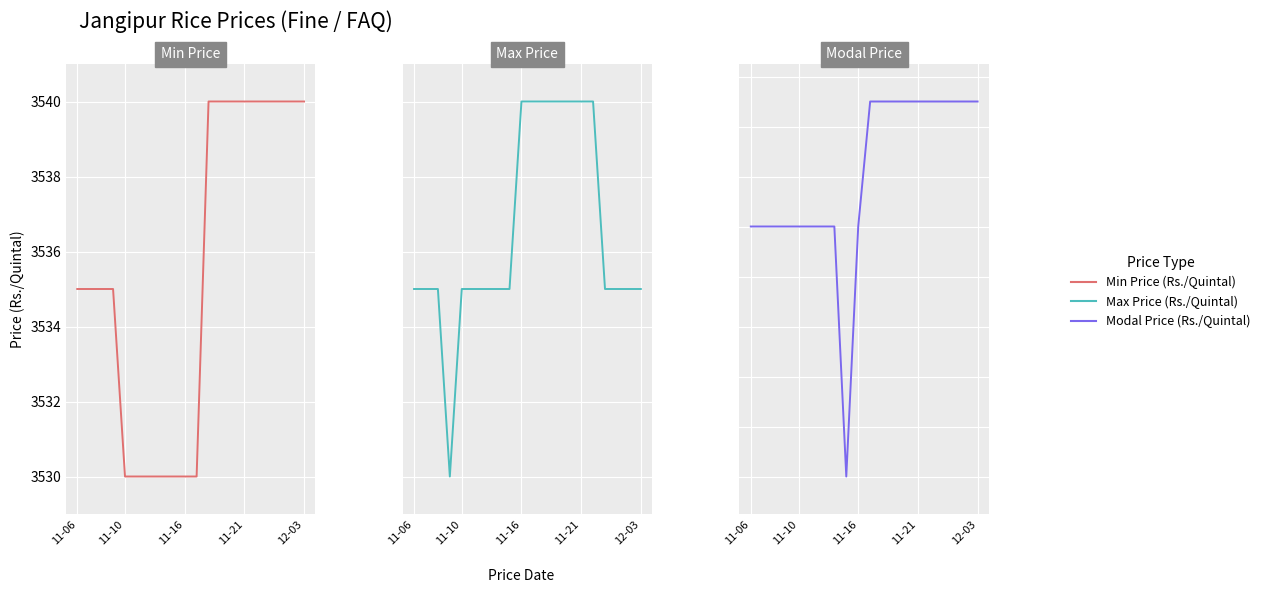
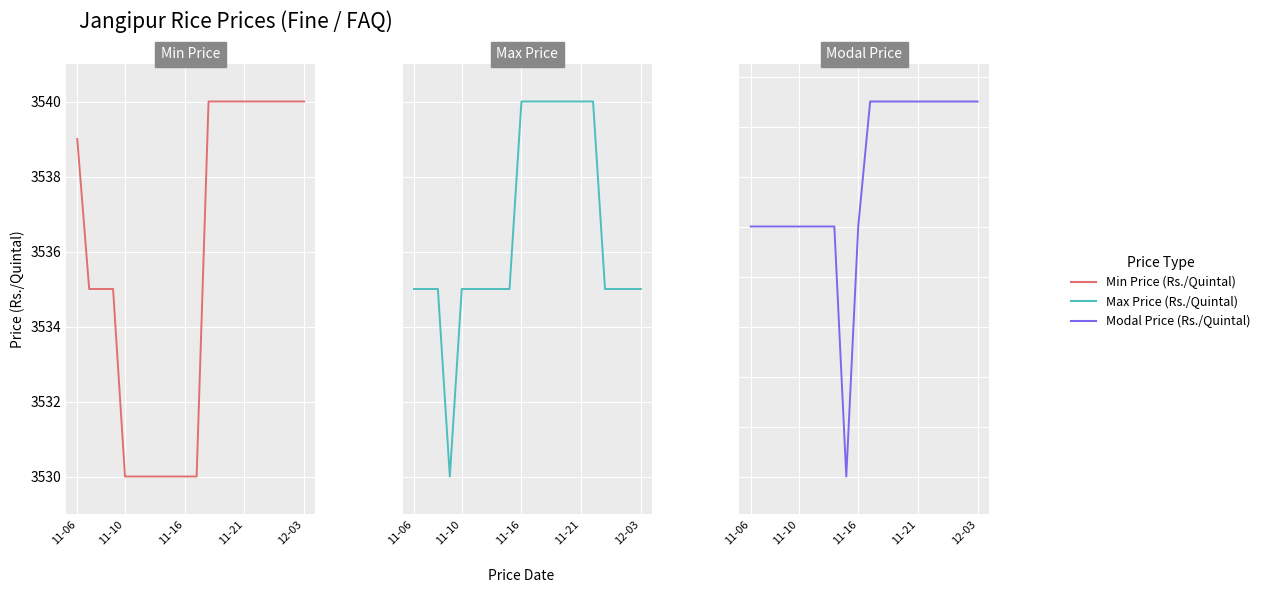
  {
    "Min Price": {
-     "11-06": 3535,
+     "11-06": 3539,
      "11-10": 3530,
      "11-16": 3530,
      "11-21": 3540,
      "12-03": 3540
    }
  }
